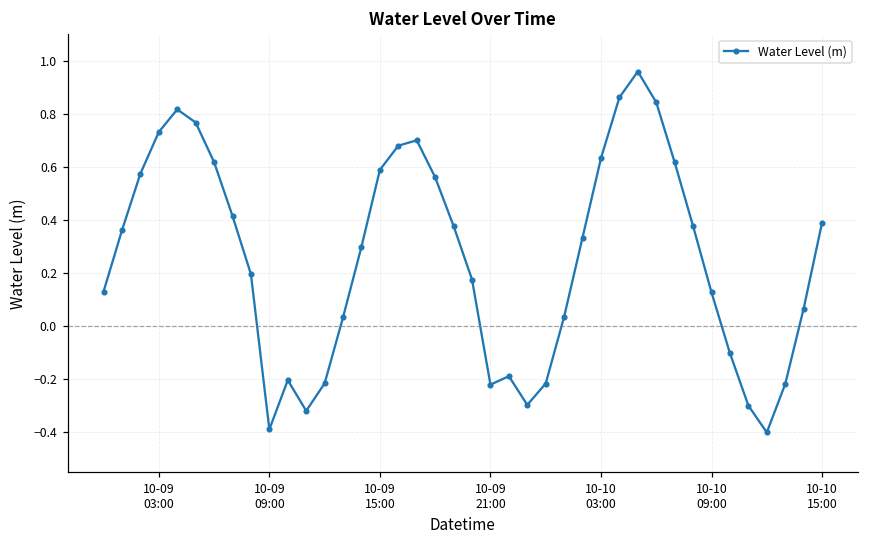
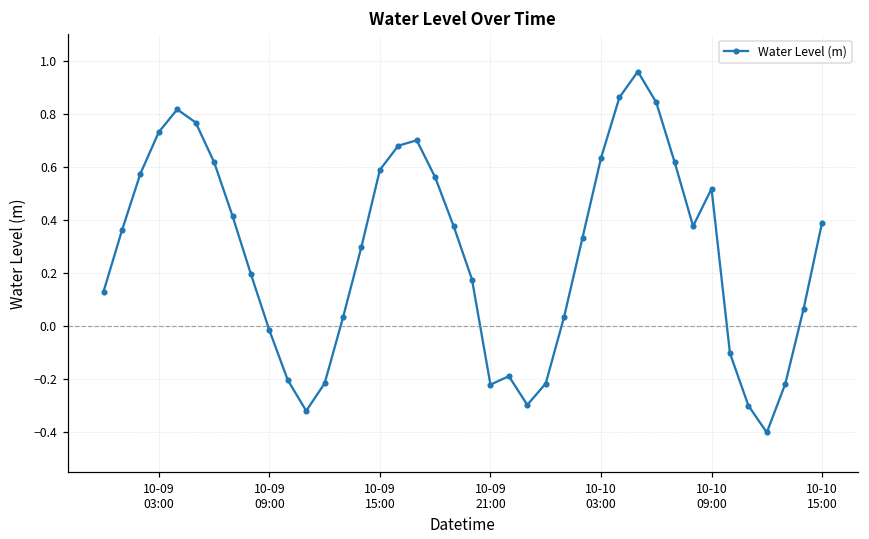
  {
    "10-09 03:00": 0.73,
-   "10-09 09:00": -0.39,
+   "10-09 09:00": -0.02,
    "10-09 15:00": 0.59,
    "10-09 21:00": -0.22,
    "10-10 03:00": 0.63,
-   "10-10 09:00": 0.13,
+   "10-10 09:00": 0.52,
    "10-10 15:00": 0.39
  }
